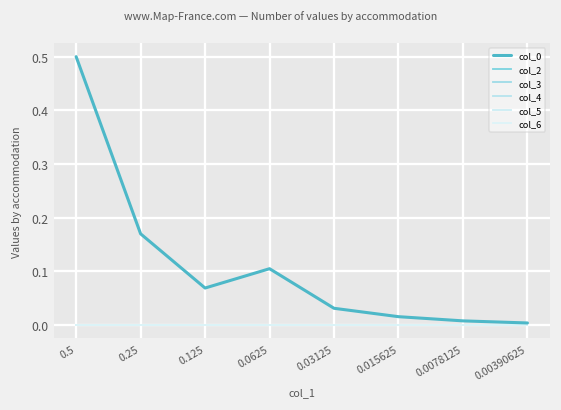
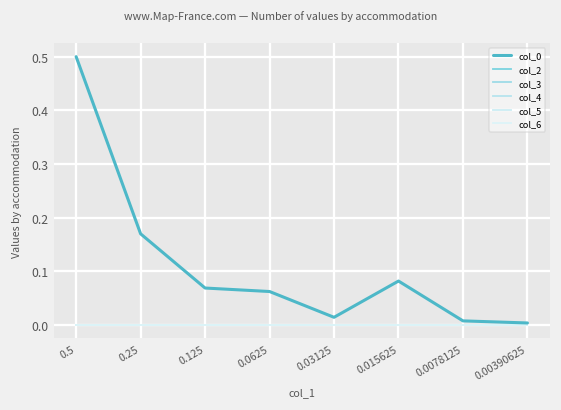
  {
    "col_0": {
      "0.5": 0.50,
      "0.25": 0.17,
      "0.125": 0.07,
-     "0.0625": 0.11,
-     "0.03125": 0.03,
-     "0.015625": 0.02,
+     "0.0625": 0.06,
+     "0.03125": 0.01,
+     "0.015625": 0.08,
      "0.0078125": 0.01
    },
    "col_6": {
      "0.5": 0.00,
      "0.25": 0.00,
      "0.125": 0.00,
      "0.0625": 0.00,
      "0.03125": 0.00,
      "0.015625": 0.00,
      "0.0078125": 0.00
    }
  }
